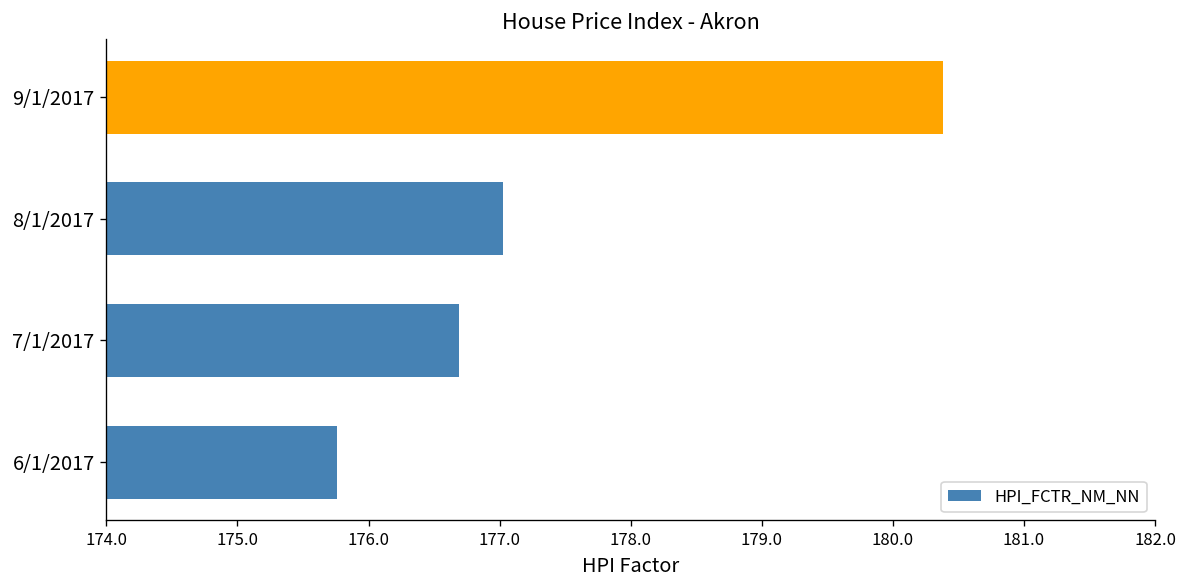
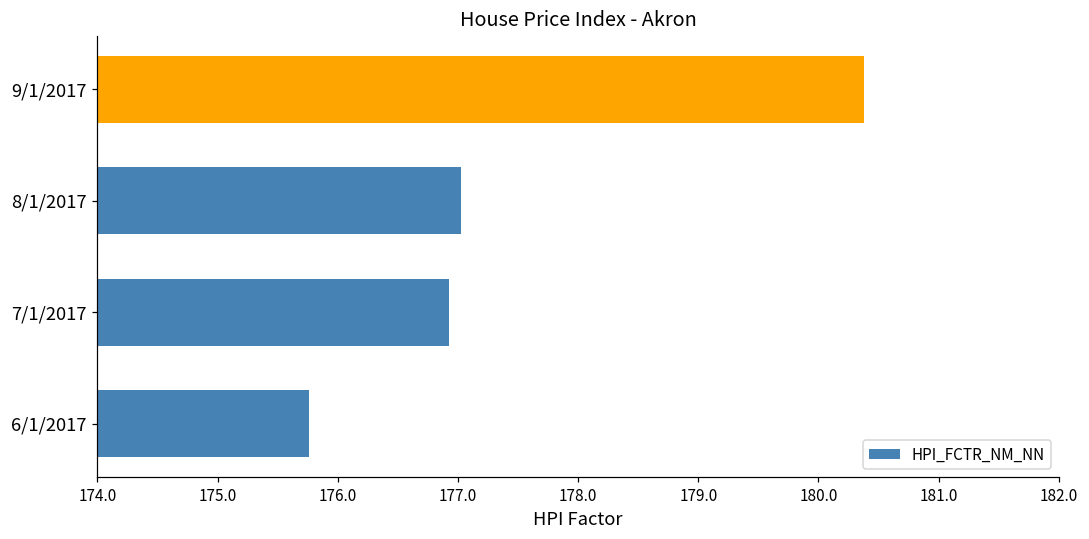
  {
    "9/1/2017": 180.38,
    "8/1/2017": 177.03,
-   "7/1/2017": 176.69,
+   "7/1/2017": 176.93,
    "6/1/2017": 175.76
  }
